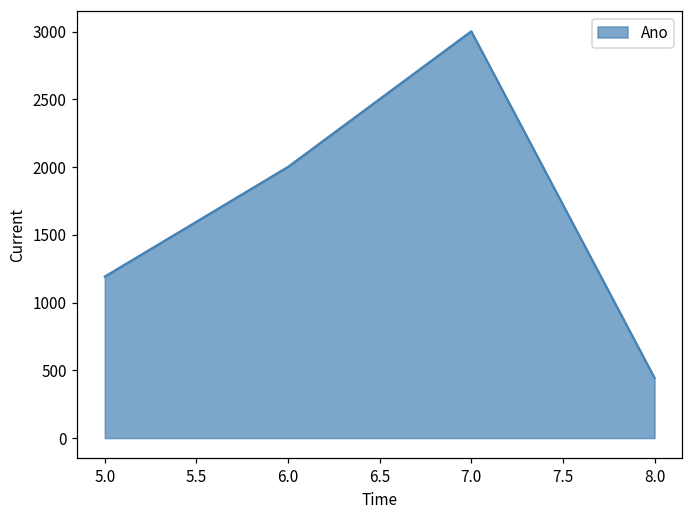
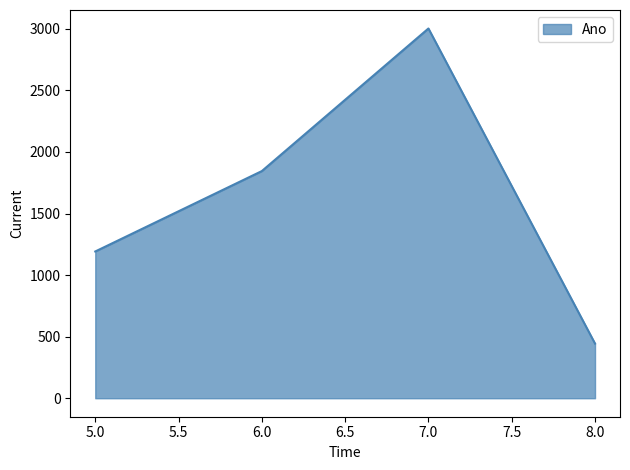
  {
    "5.0": 1190,
-   "6.0": 2000,
+   "6.0": 1850,
    "7.0": 3000,
    "8.0": 440
  }
